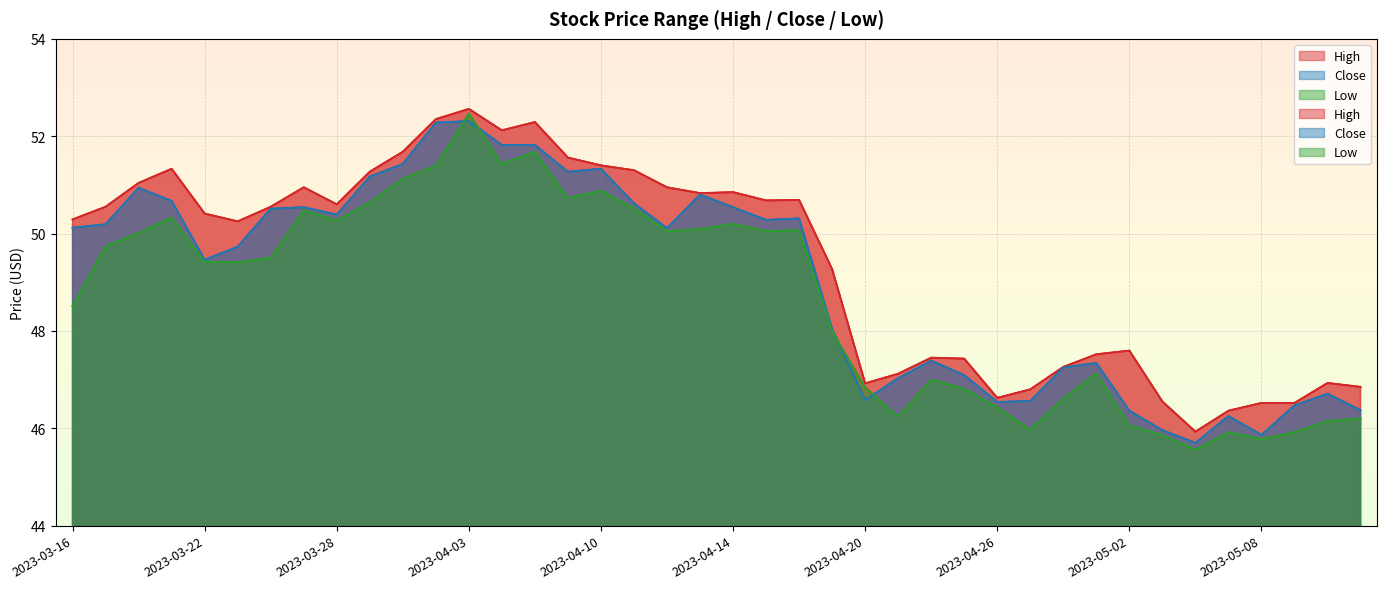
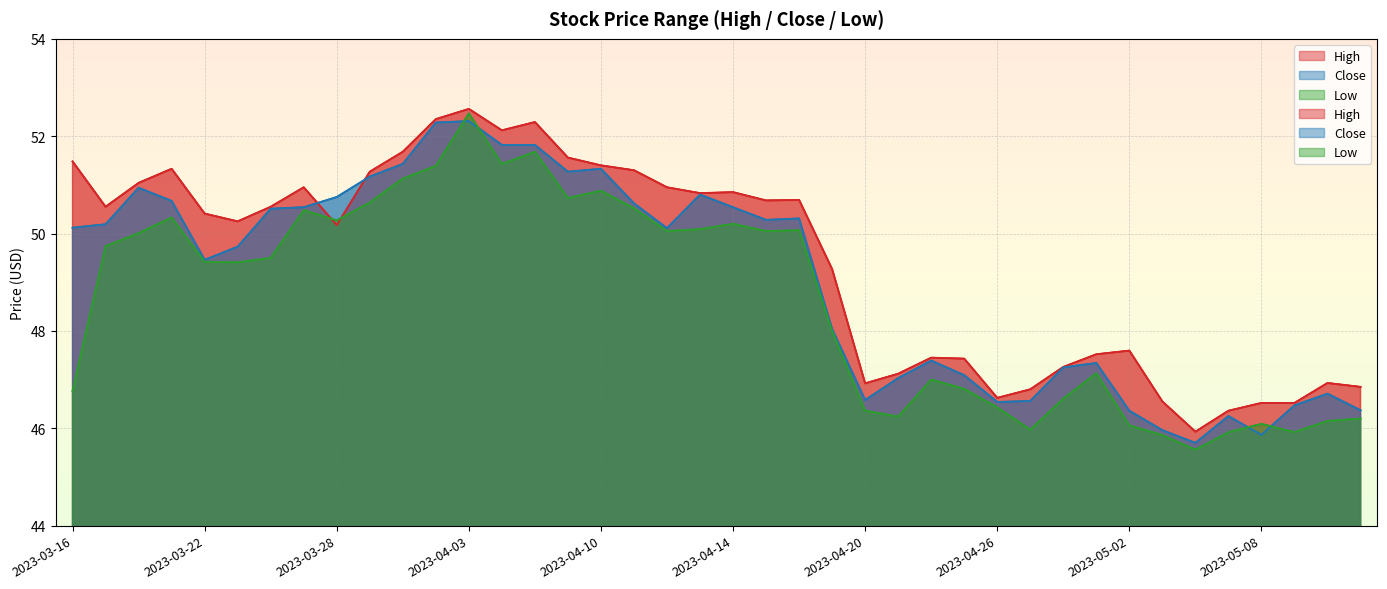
  {
    "High": {
-     "2023-03-16": 50.3,
+     "2023-03-16": 51.5,
      "2023-03-22": 50.4,
-     "2023-03-28": 50.6,
+     "2023-03-28": 50.2,
      "2023-04-03": 52.6,
      "2023-04-10": 51.4,
      "2023-04-14": 50.8,
      "2023-04-20": 46.9,
      "2023-04-26": 46.6,
      "2023-05-02": 47.6,
      "2023-05-08": 46.5
    },
    "Close": {
      "2023-03-16": 50.1,
-     "2023-03-28": 50.4,
+     "2023-03-28": 50.8,
      "2023-04-03": 52.3,
      "2023-04-10": 51.3,
      "2023-04-14": 50.5,
      "2023-04-20": 46.6,
      "2023-04-26": 46.5,
      "2023-05-02": 46.4,
      "2023-05-08": 45.9
    },
    "Low": {
-     "2023-03-16": 48.5,
+     "2023-03-16": 46.8,
      "2023-03-28": 50.3,
      "2023-04-03": 52.5,
      "2023-04-10": 50.9,
      "2023-04-14": 50.2,
-     "2023-04-20": 46.8,
+     "2023-04-20": 46.4,
      "2023-04-26": 46.4,
      "2023-05-02": 46.1,
-     "2023-05-08": 45.8
+     "2023-05-08": 46.1
    }
  }
